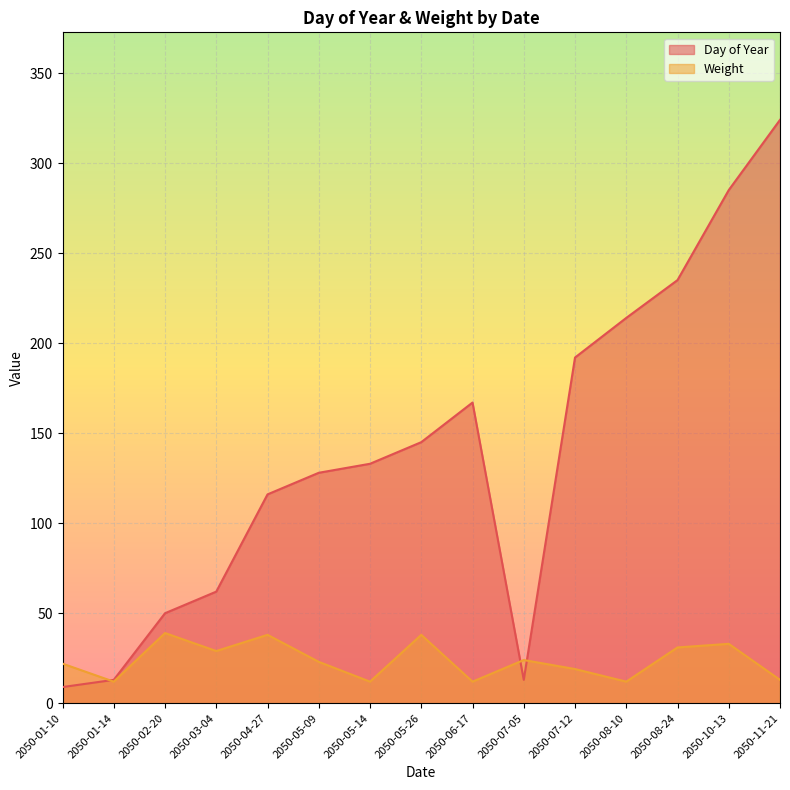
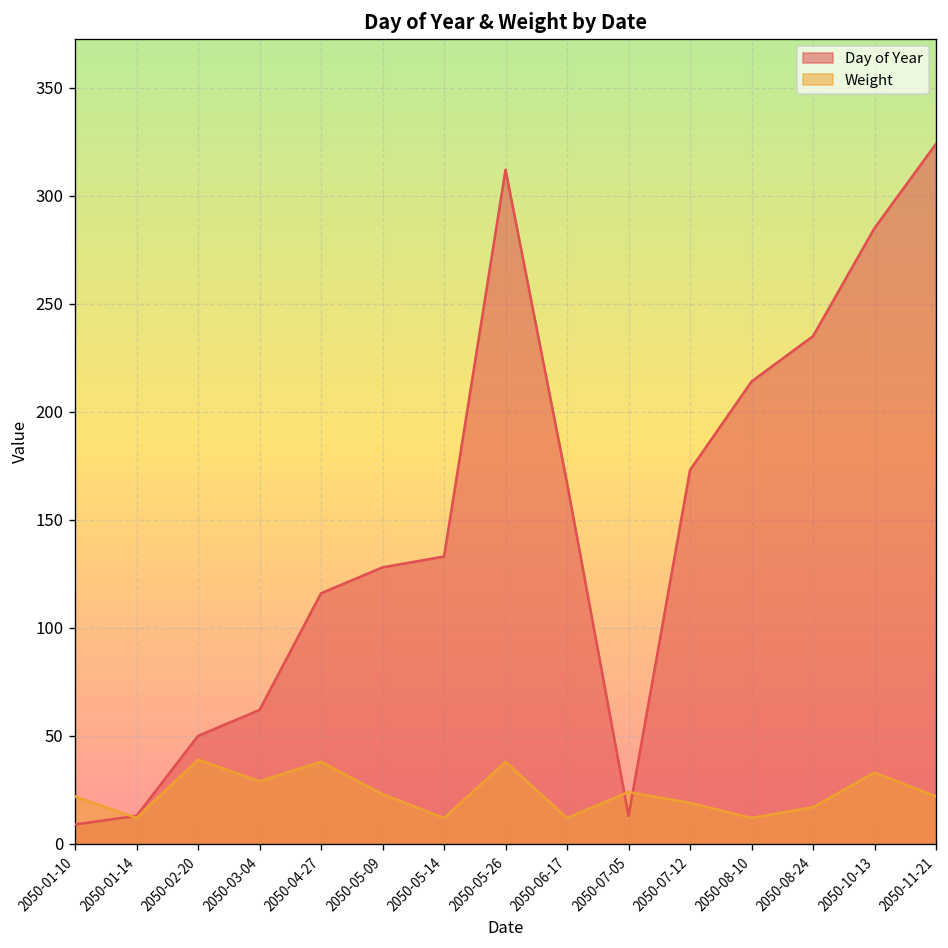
  {
    "Day of Year": {
      "2050-01-10": 9,
      "2050-02-20": 50,
      "2050-03-04": 62,
      "2050-04-27": 116,
      "2050-05-09": 128,
      "2050-05-14": 133,
-     "2050-05-26": 145,
+     "2050-05-26": 312,
      "2050-06-17": 167,
      "2050-07-05": 13,
-     "2050-07-12": 192,
+     "2050-07-12": 173,
      "2050-08-10": 214,
      "2050-08-24": 235,
      "2050-10-13": 285,
      "2050-11-21": 324
    },
    "Weight": {
      "2050-01-10": 22,
      "2050-02-20": 39,
      "2050-03-04": 29,
      "2050-04-27": 38,
      "2050-05-09": 23,
      "2050-05-14": 12,
      "2050-05-26": 38,
      "2050-06-17": 12,
      "2050-07-05": 24,
      "2050-07-12": 19,
      "2050-08-10": 12,
-     "2050-08-24": 31,
+     "2050-08-24": 17,
      "2050-10-13": 33,
-     "2050-11-21": 13
+     "2050-11-21": 22
    }
  }
